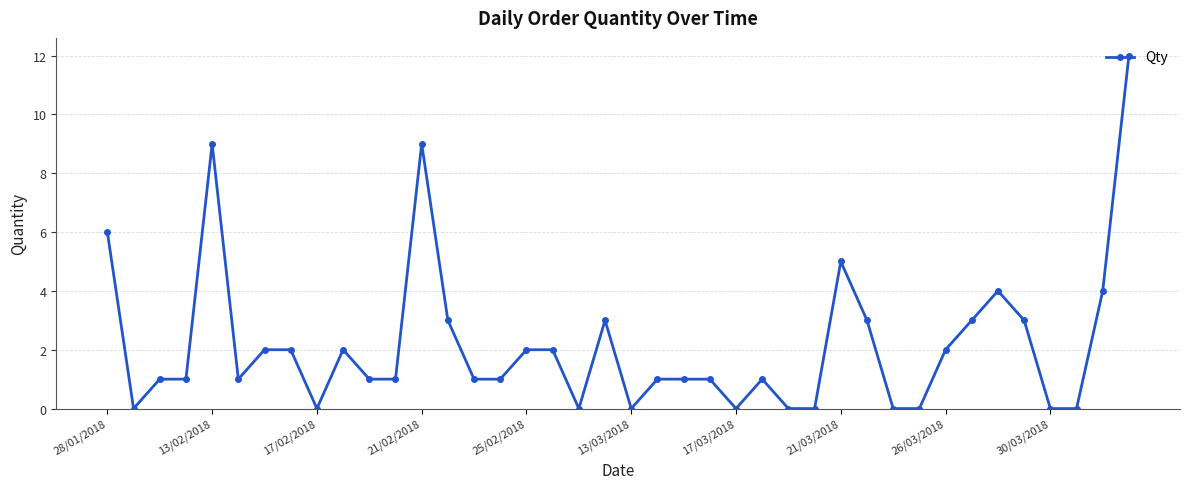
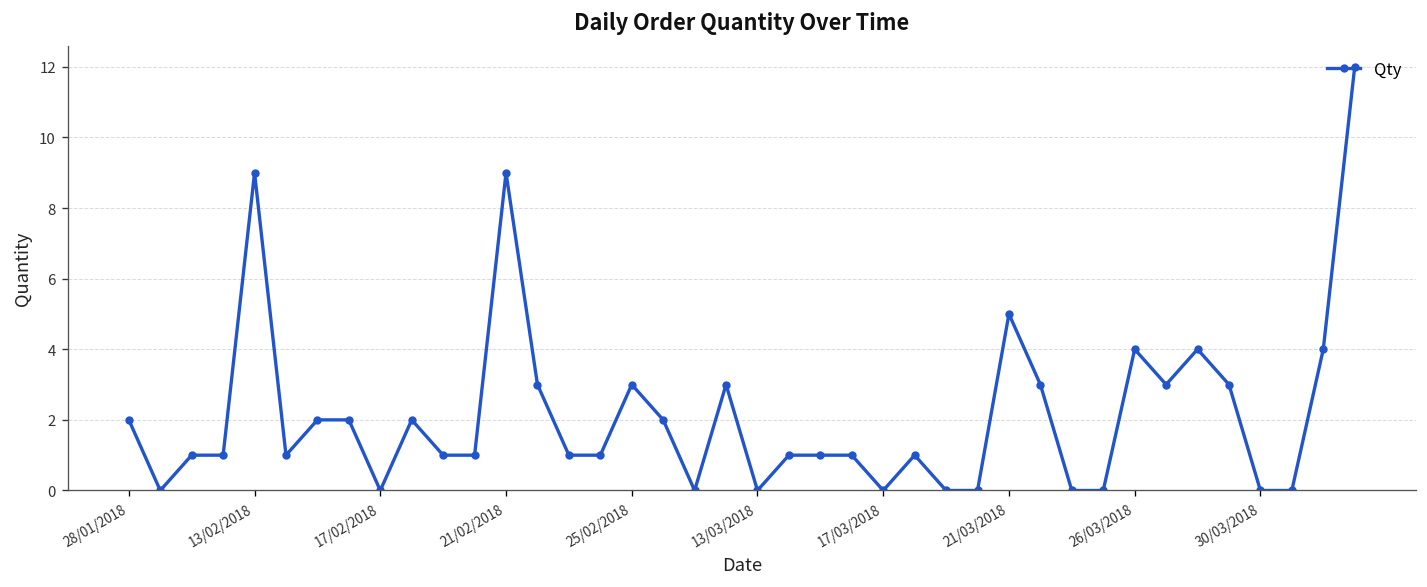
  {
-   "28/01/2018": 6,
+   "28/01/2018": 2,
    "13/02/2018": 9,
    "17/02/2018": 0,
    "21/02/2018": 9,
-   "25/02/2018": 2,
+   "25/02/2018": 3,
    "13/03/2018": 0,
    "17/03/2018": 0,
    "21/03/2018": 5,
-   "26/03/2018": 2,
+   "26/03/2018": 4,
    "30/03/2018": 0
  }
